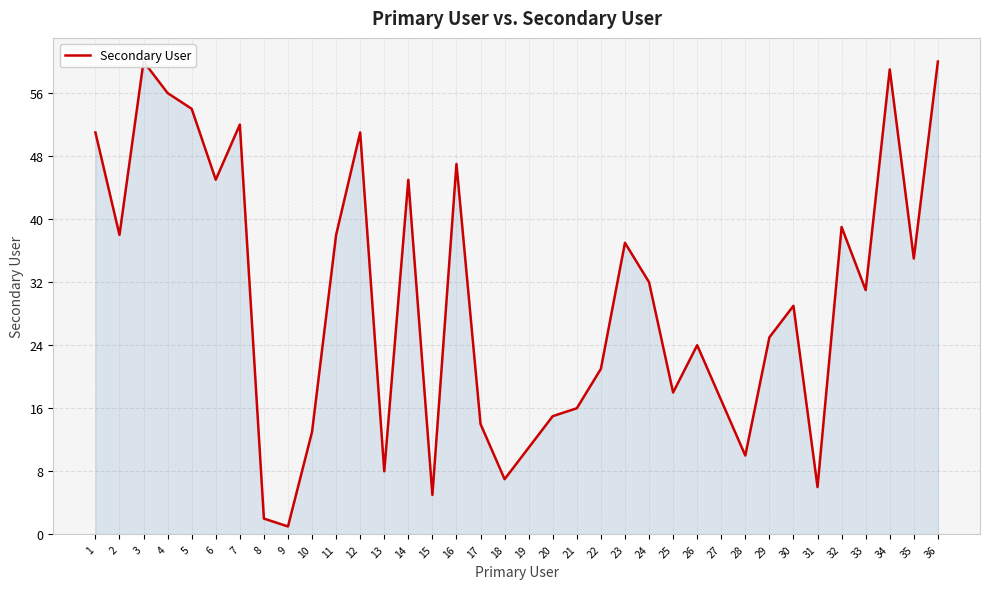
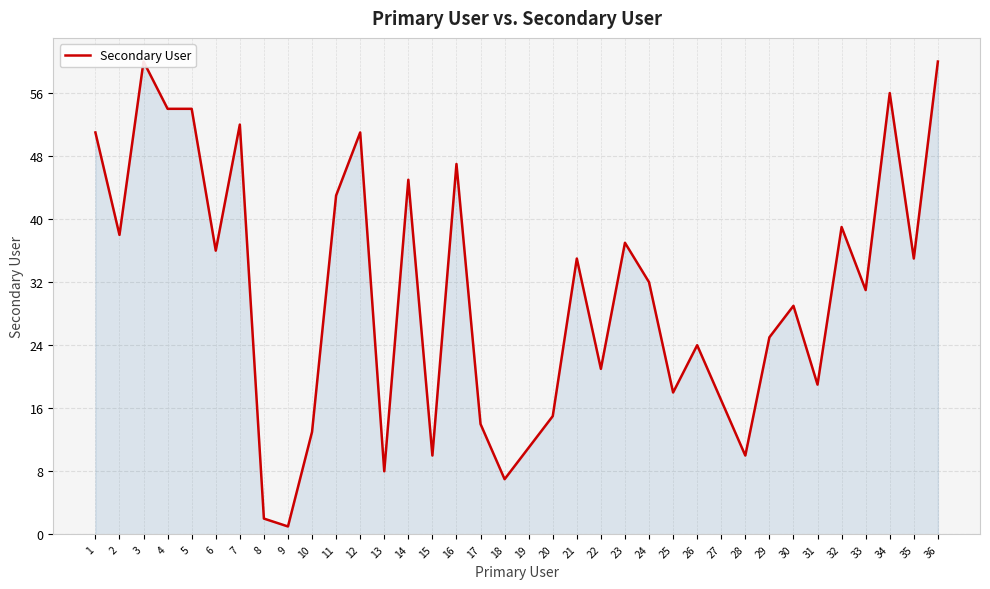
  {
    "1": 51,
    "2": 38,
-   "4": 56,
+   "4": 54,
    "5": 54,
-   "6": 45,
+   "6": 36,
    "7": 52,
    "8": 2,
    "9": 1,
    "10": 13,
-   "11": 38,
+   "11": 43,
    "12": 51,
    "13": 8,
    "14": 45,
-   "15": 5,
+   "15": 10,
    "16": 47,
    "17": 14,
    "18": 7,
    "19": 11,
    "20": 15,
-   "21": 16,
+   "21": 35,
    "22": 21,
    "23": 37,
    "24": 32,
    "25": 18,
    "26": 24,
    "27": 17,
    "28": 10,
    "29": 25,
    "30": 29,
-   "31": 6,
+   "31": 19,
    "32": 39,
    "33": 31,
-   "34": 59,
+   "34": 56,
    "35": 35,
    "36": 60
  }
